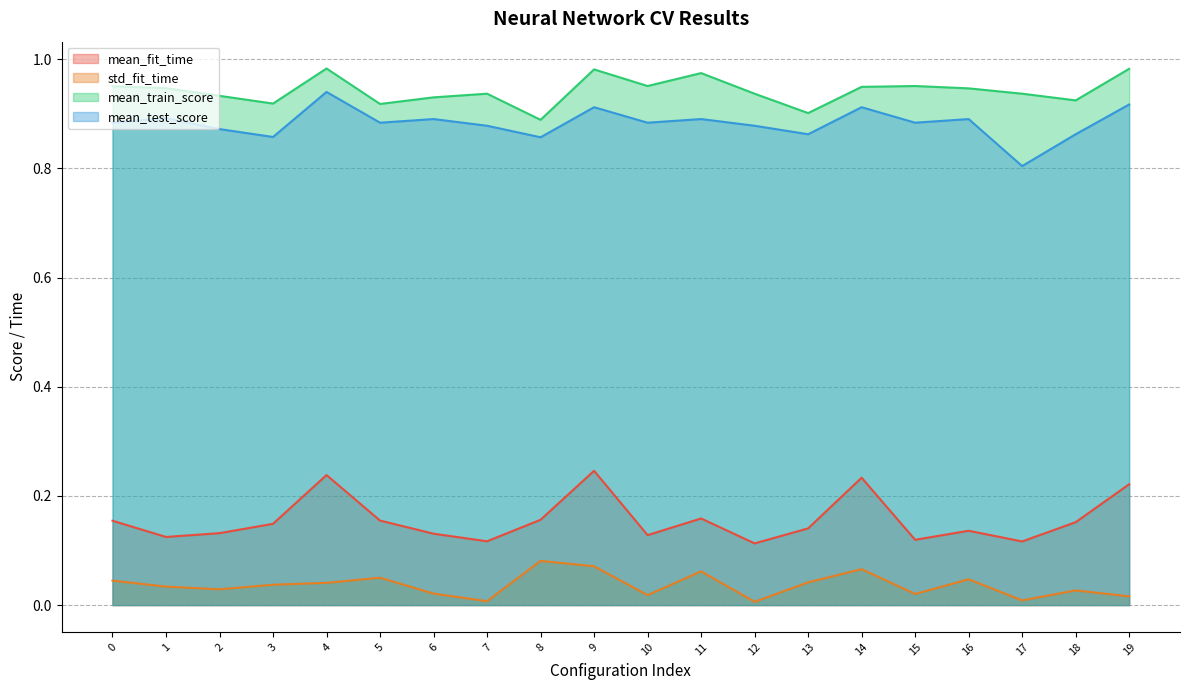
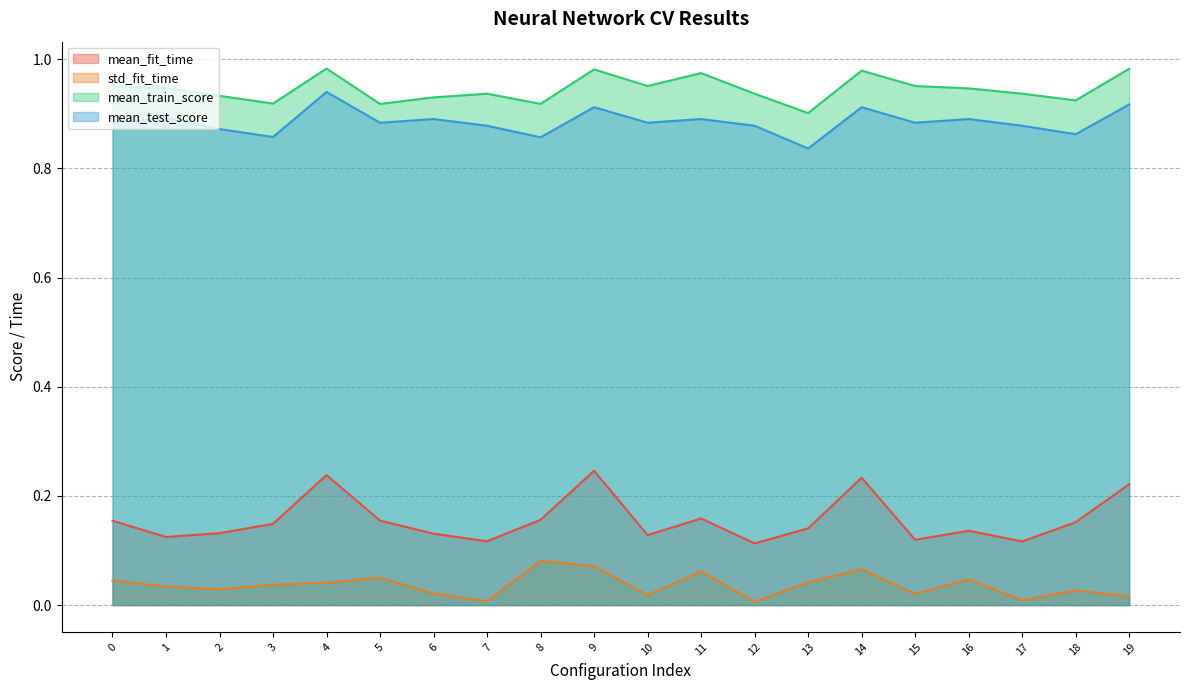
  {
    "mean_train_score": {
      "2": 0.93,
      "3": 0.92,
      "4": 0.98,
      "5": 0.92,
      "6": 0.93,
      "7": 0.94,
-     "8": 0.89,
+     "8": 0.92,
      "9": 0.98,
      "10": 0.95,
      "11": 0.97,
      "12": 0.94,
      "13": 0.90,
-     "14": 0.95,
+     "14": 0.98,
      "15": 0.95,
      "16": 0.95,
      "17": 0.94,
      "18": 0.92,
      "19": 0.98
    },
    "mean_test_score": {
      "2": 0.87,
      "3": 0.86,
      "4": 0.94,
      "5": 0.88,
      "6": 0.89,
      "7": 0.88,
      "8": 0.86,
      "9": 0.91,
      "10": 0.88,
      "11": 0.89,
      "12": 0.88,
-     "13": 0.86,
+     "13": 0.84,
      "14": 0.91,
      "15": 0.88,
      "16": 0.89,
-     "17": 0.80,
+     "17": 0.88,
      "18": 0.86,
      "19": 0.92
    }
  }
